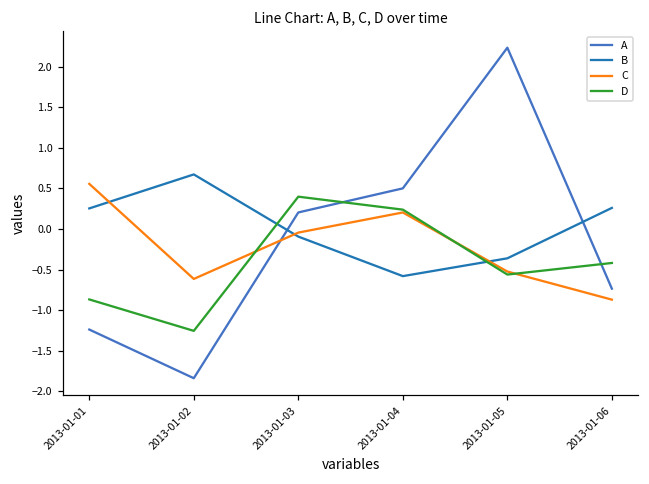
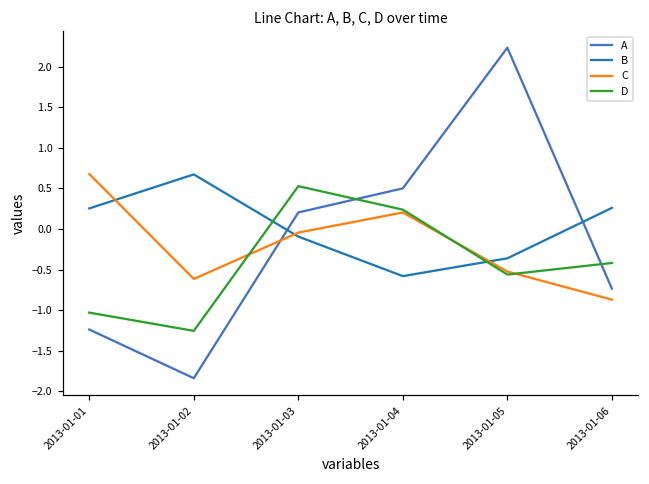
  {
    "C": {
-     "2013-01-01": 0.6,
+     "2013-01-01": 0.7,
      "2013-01-02": -0.6,
      "2013-01-03": 0.0,
      "2013-01-04": 0.2,
      "2013-01-05": -0.5,
      "2013-01-06": -0.9
    },
    "D": {
-     "2013-01-01": -0.9,
+     "2013-01-01": -1.0,
      "2013-01-02": -1.3,
-     "2013-01-03": 0.4,
+     "2013-01-03": 0.5,
      "2013-01-04": 0.2,
      "2013-01-05": -0.6,
      "2013-01-06": -0.4
    }
  }
